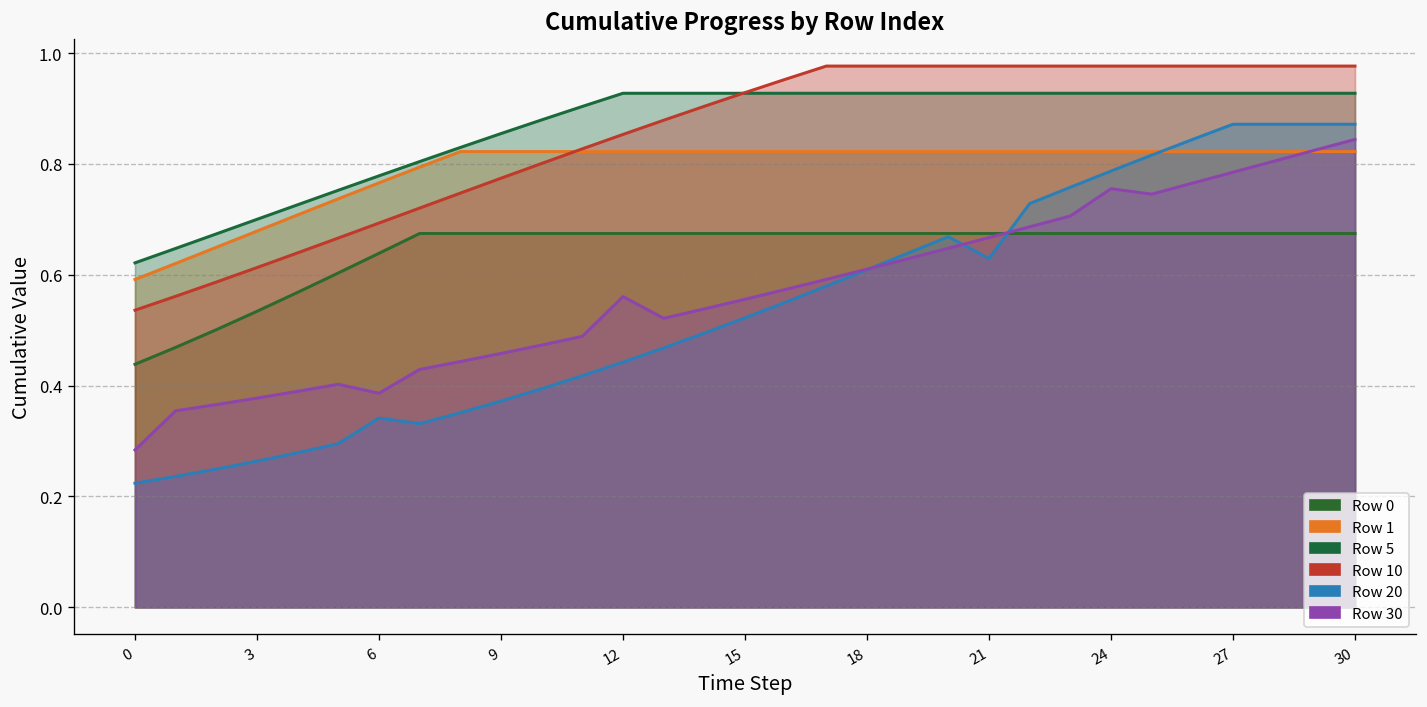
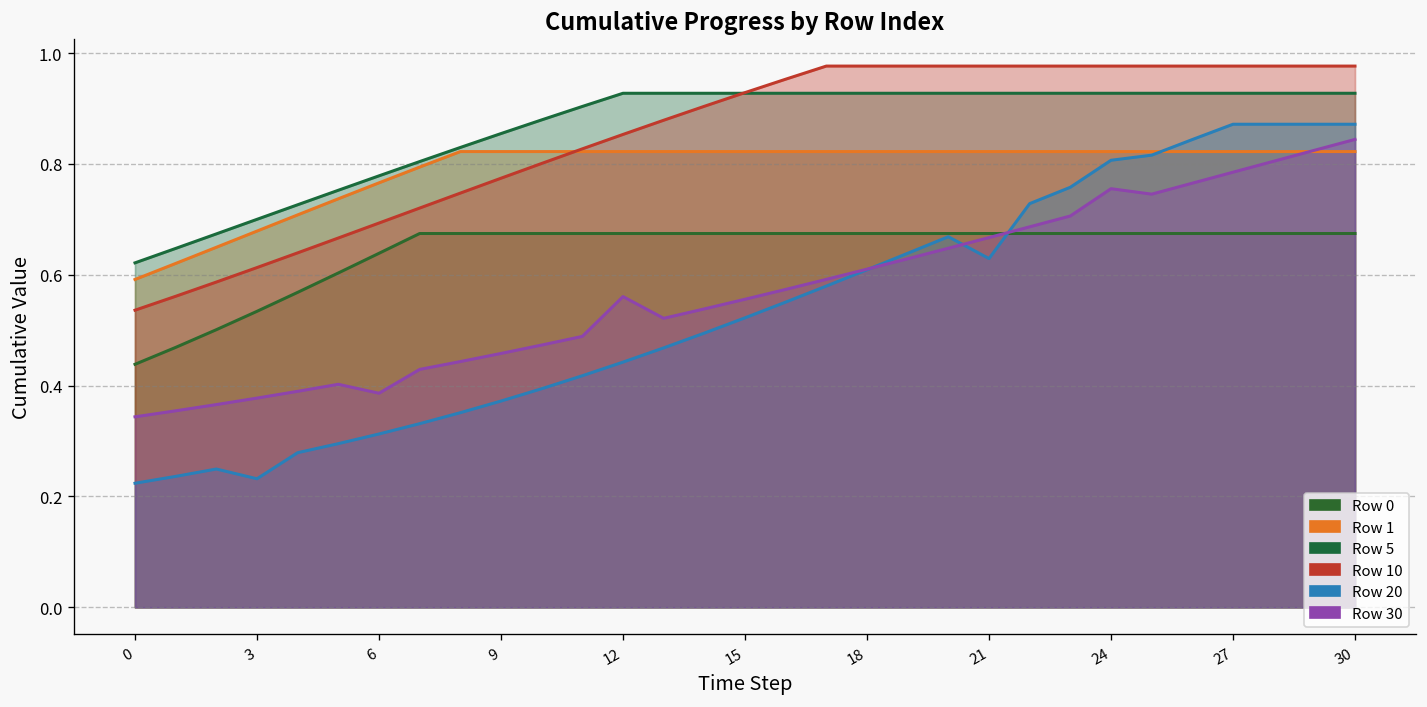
  {
    "Row 20": {
      "0": 0.22,
-     "3": 0.26,
-     "6": 0.34,
+     "3": 0.23,
+     "6": 0.31,
      "9": 0.37,
      "12": 0.44,
      "15": 0.52,
      "21": 0.63,
-     "24": 0.79,
+     "24": 0.81,
      "27": 0.87,
      "30": 0.87
    },
    "Row 30": {
-     "0": 0.28,
+     "0": 0.34,
      "3": 0.38,
      "6": 0.39,
      "9": 0.46,
      "12": 0.56,
      "15": 0.56,
      "21": 0.67,
      "24": 0.76,
      "27": 0.78,
      "30": 0.84
    }
  }
